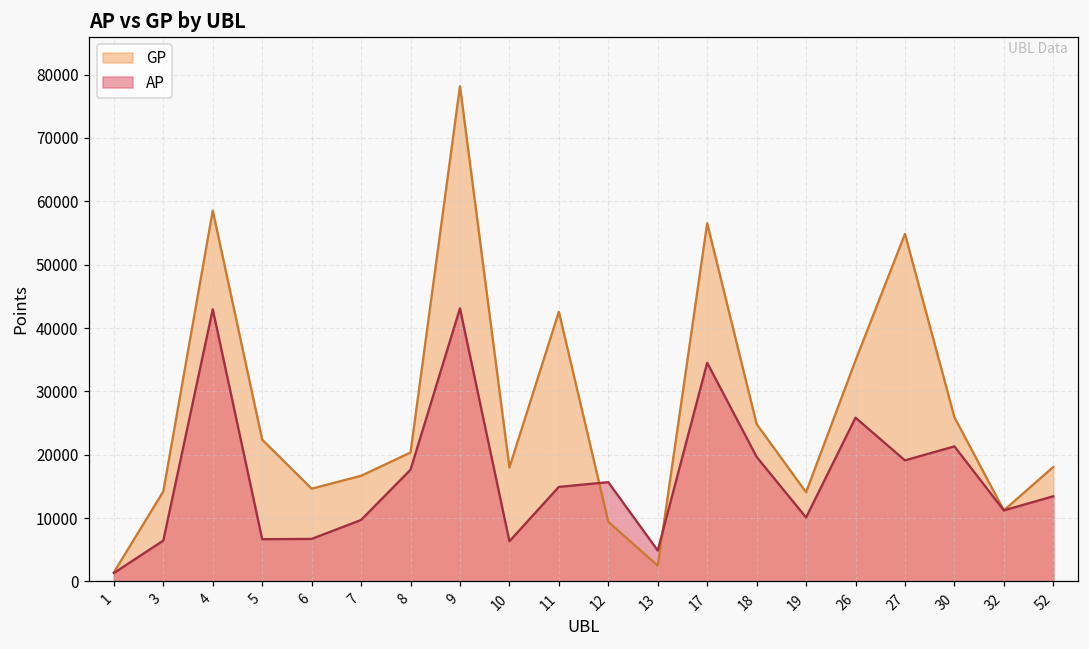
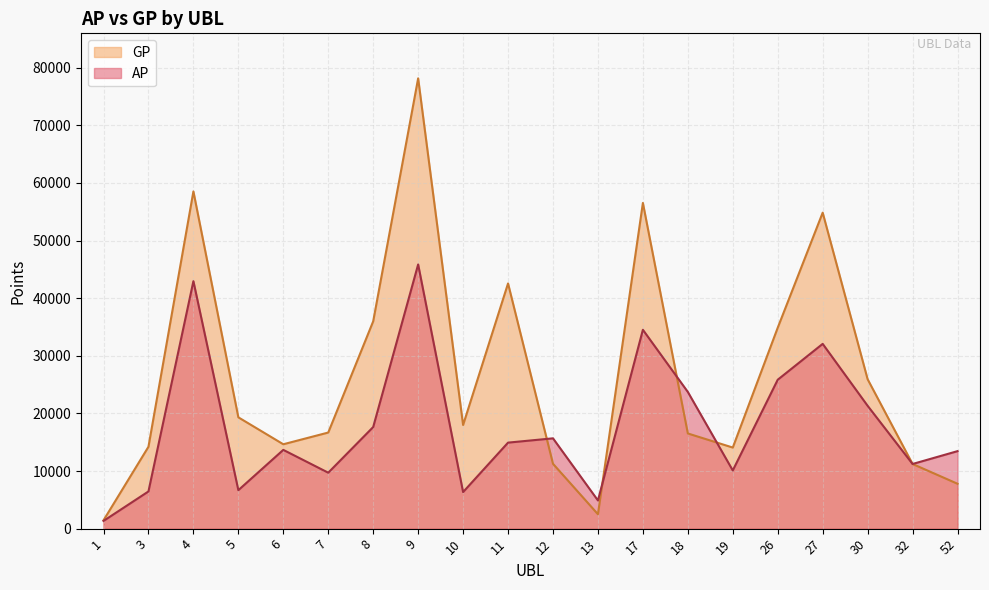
  {
    "GP": {
      "3": 14000,
      "4": 59000,
-     "5": 22000,
+     "5": 19000,
      "6": 15000,
      "7": 17000,
-     "8": 20000,
+     "8": 36000,
      "9": 78000,
      "10": 18000,
      "11": 43000,
-     "12": 9000,
+     "12": 11000,
      "13": 2000,
      "17": 57000,
-     "18": 25000,
+     "18": 17000,
      "19": 14000,
      "26": 35000,
      "27": 55000,
      "30": 26000,
-     "52": 18000
+     "52": 8000
    },
    "AP": {
      "3": 6000,
      "4": 43000,
      "5": 7000,
-     "6": 7000,
+     "6": 14000,
      "7": 10000,
      "8": 18000,
-     "9": 43000,
+     "9": 46000,
      "10": 6000,
      "11": 15000,
      "12": 16000,
      "13": 5000,
      "17": 35000,
-     "18": 20000,
+     "18": 24000,
      "19": 10000,
      "26": 26000,
-     "27": 19000,
+     "27": 32000,
      "30": 21000,
      "52": 13000
    }
  }
